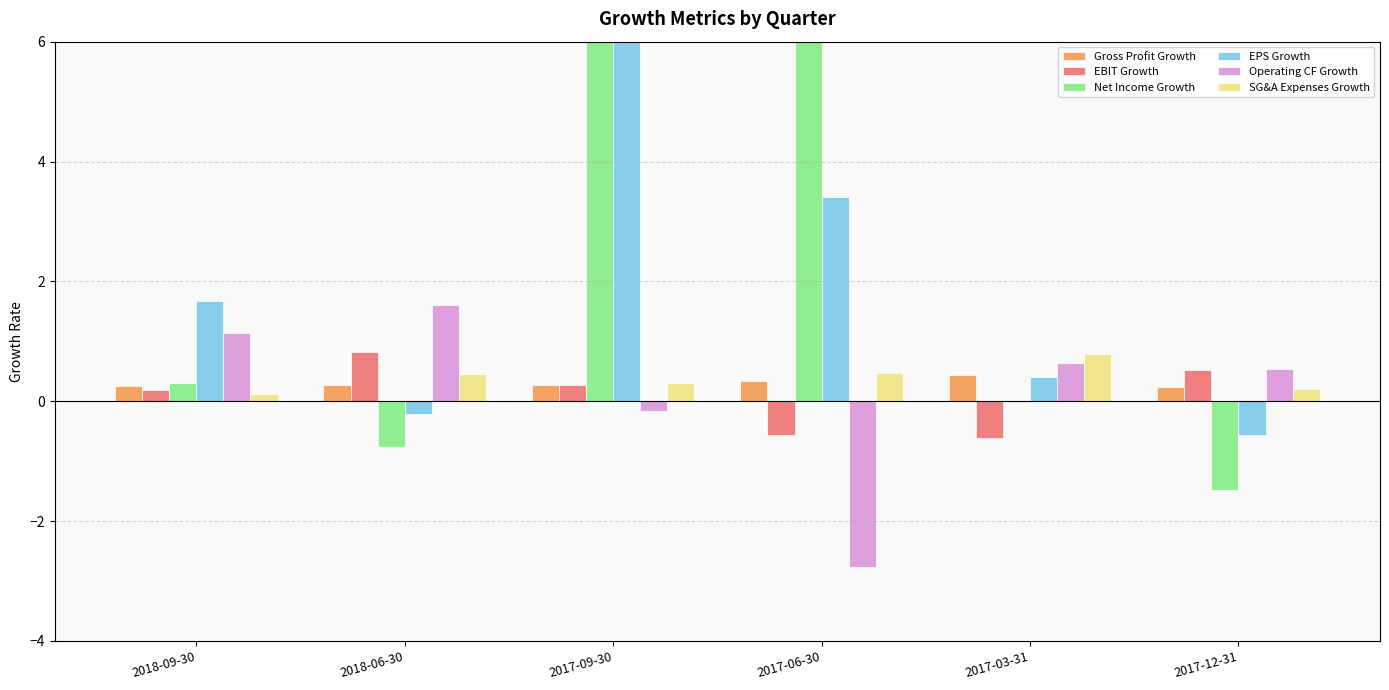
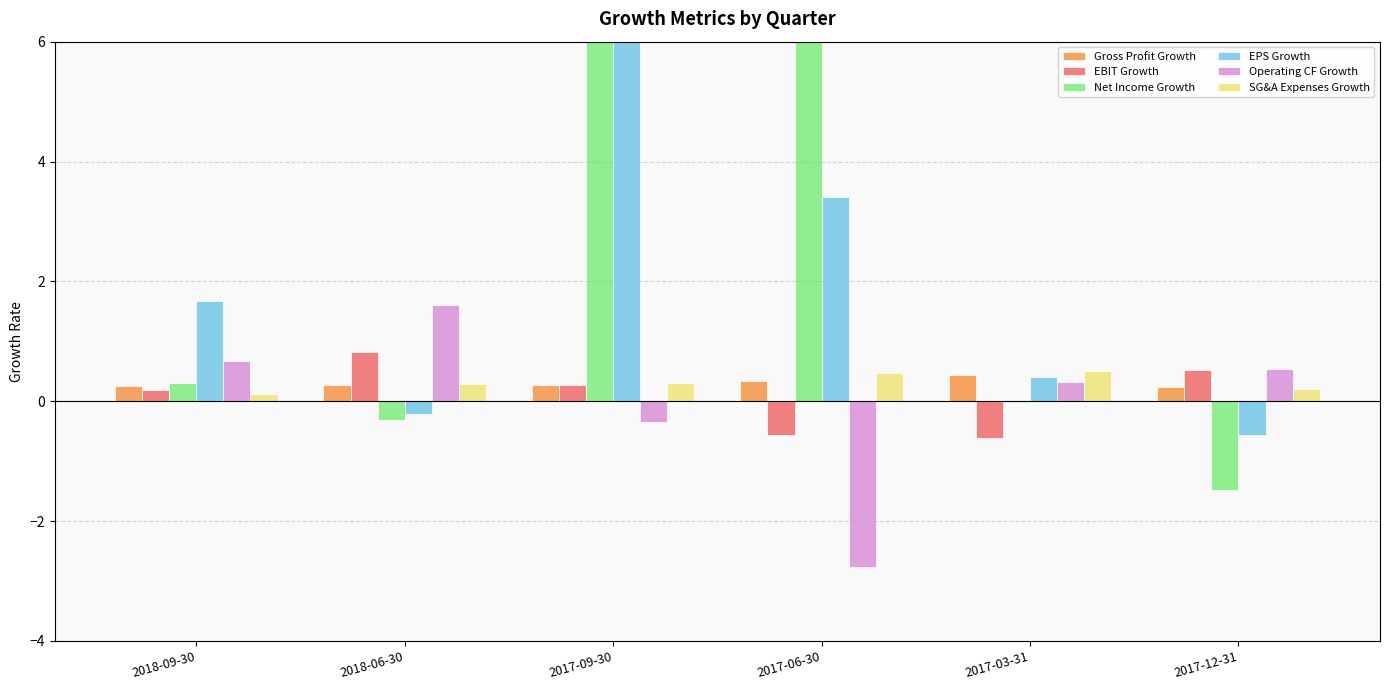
  {
    "Net Income Growth": {
      "2018-09-30": 0.3,
-     "2018-06-30": -0.8,
+     "2018-06-30": -0.3,
      "2017-12-31": -1.5
    },
    "EPS Growth": {
      "2018-09-30": 1.7,
      "2018-06-30": -0.2,
      "2017-06-30": 3.4,
      "2017-03-31": 0.4,
      "2017-12-31": -0.6
    },
    "Operating CF Growth": {
-     "2018-09-30": 1.1,
+     "2018-09-30": 0.7,
      "2018-06-30": 1.6,
-     "2017-09-30": -0.2,
+     "2017-09-30": -0.3,
      "2017-06-30": -2.8,
-     "2017-03-31": 0.6,
+     "2017-03-31": 0.3,
      "2017-12-31": 0.5
    },
    "SG&A Expenses Growth": {
      "2018-09-30": 0.1,
-     "2018-06-30": 0.4,
+     "2018-06-30": 0.3,
      "2017-09-30": 0.3,
      "2017-06-30": 0.5,
-     "2017-03-31": 0.8,
+     "2017-03-31": 0.5,
      "2017-12-31": 0.2
    }
  }
